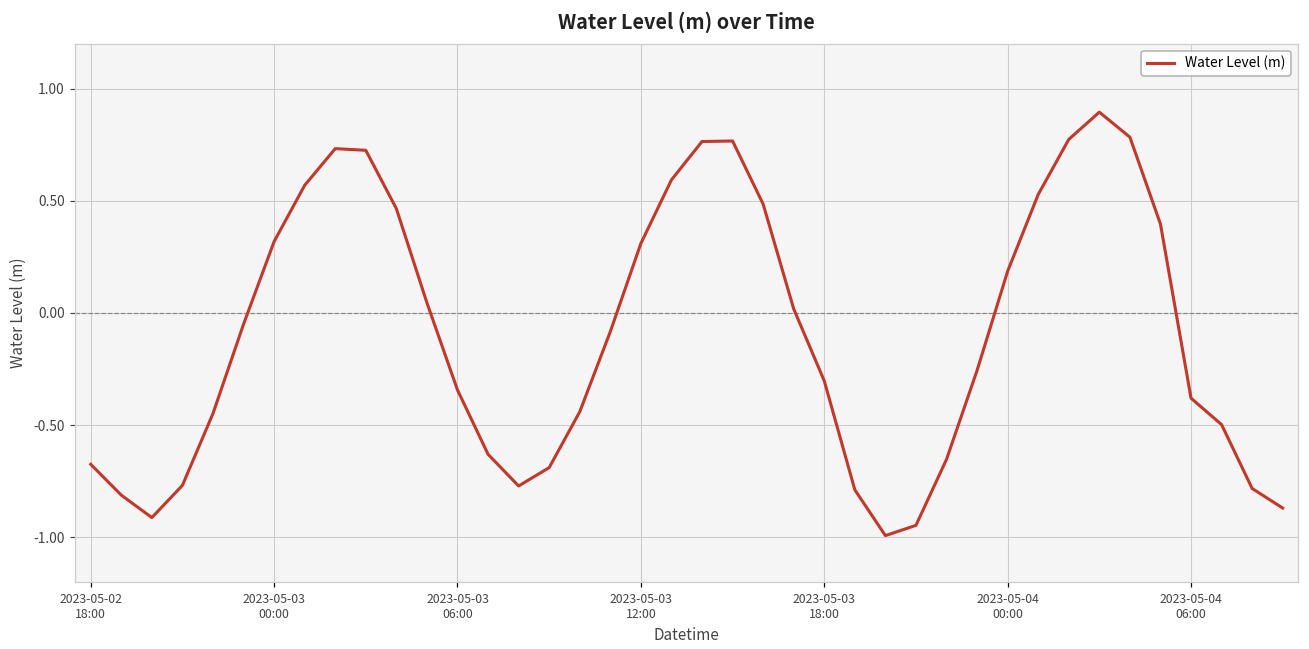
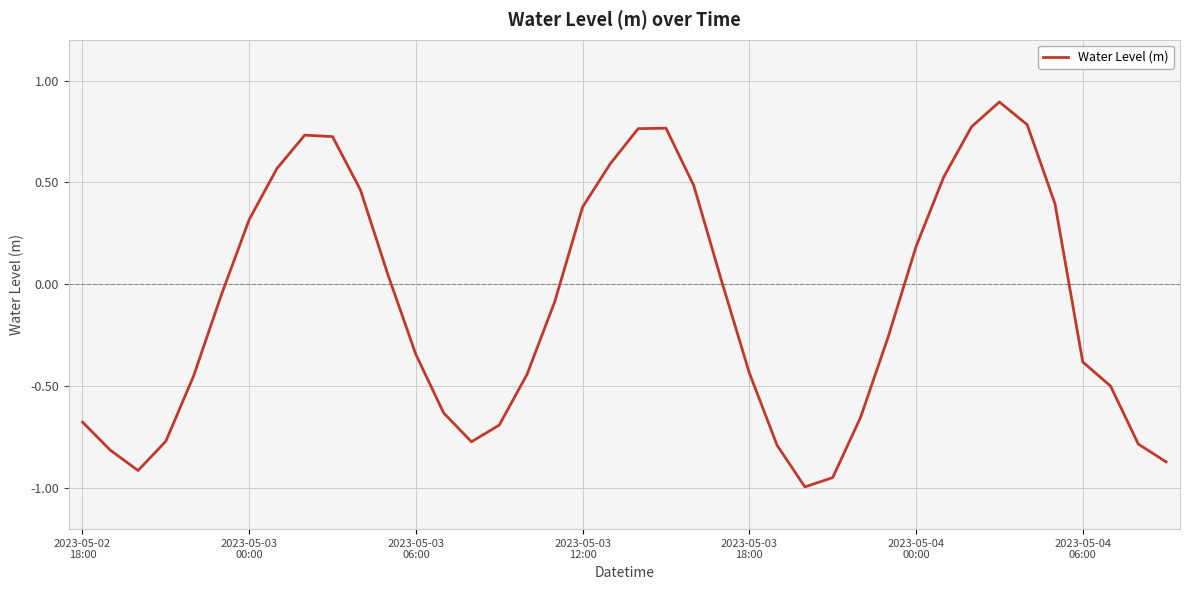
  {
    "2023-05-02 18:00": -0.67,
    "2023-05-03 00:00": 0.32,
    "2023-05-03 06:00": -0.34,
-   "2023-05-03 12:00": 0.31,
-   "2023-05-03 18:00": -0.30,
+   "2023-05-03 12:00": 0.38,
+   "2023-05-03 18:00": -0.43,
    "2023-05-04 00:00": 0.19,
    "2023-05-04 06:00": -0.38
  }
